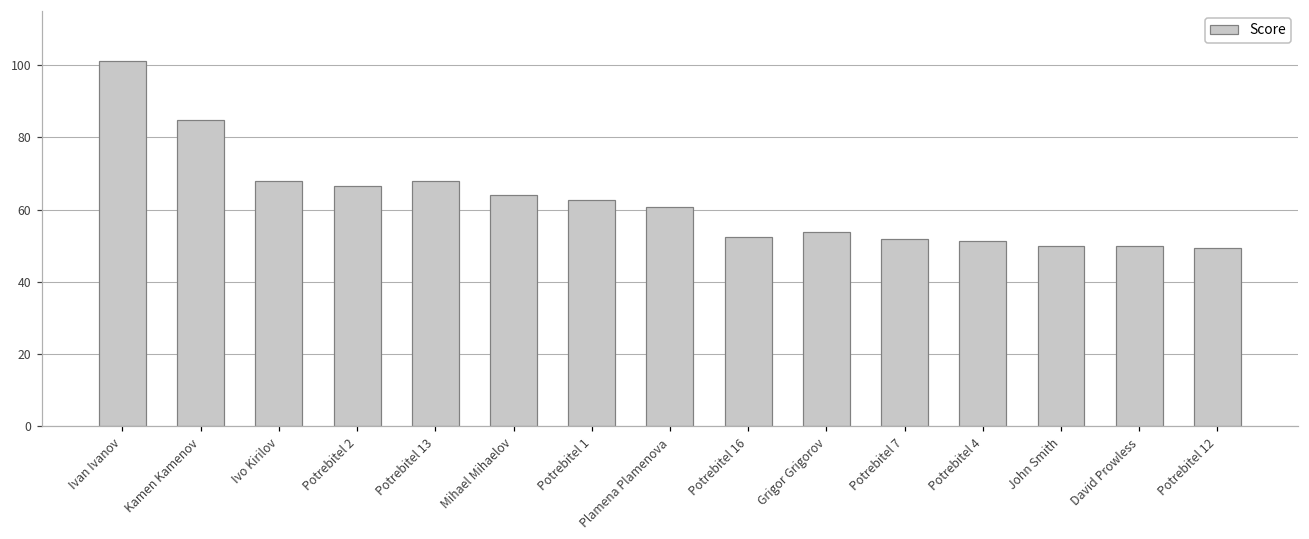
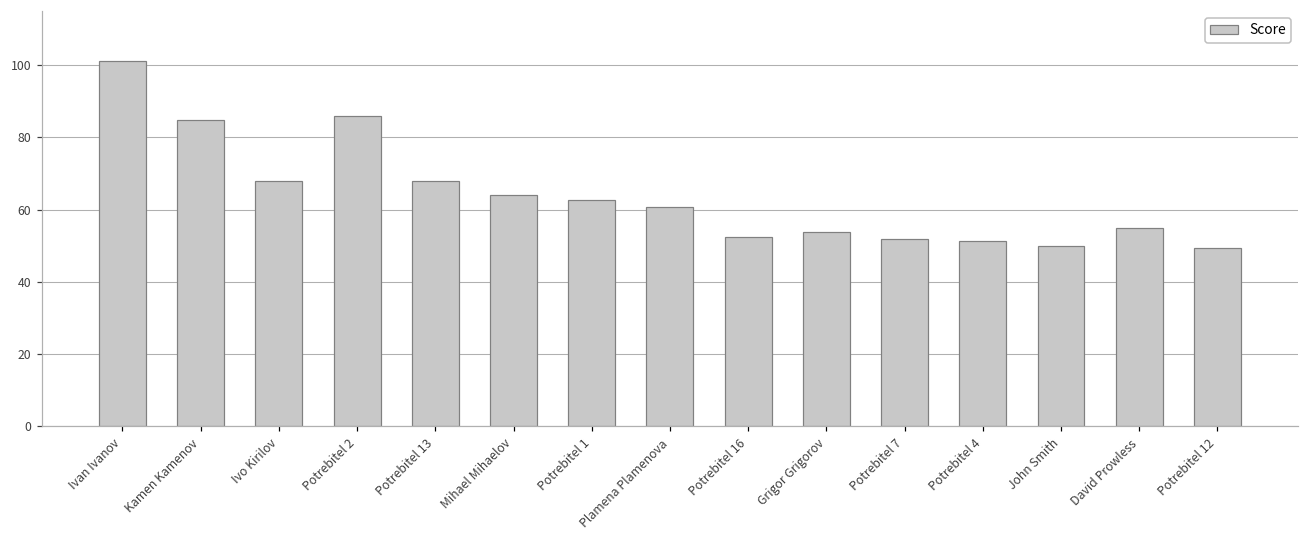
  {
    "Ivan Ivanov": 101,
    "Kamen Kamenov": 85,
    "Ivo Kirilov": 68,
-   "Potrebitel 2": 67,
+   "Potrebitel 2": 86,
    "Potrebitel 13": 68,
    "Mihael Mihaelov": 64,
    "Potrebitel 1": 63,
    "Plamena Plamenova": 61,
    "Potrebitel 16": 53,
    "Grigor Grigorov": 54,
    "Potrebitel 7": 52,
    "Potrebitel 4": 51,
    "John Smith": 50,
-   "David Prowless": 50,
+   "David Prowless": 55,
    "Potrebitel 12": 50
  }
